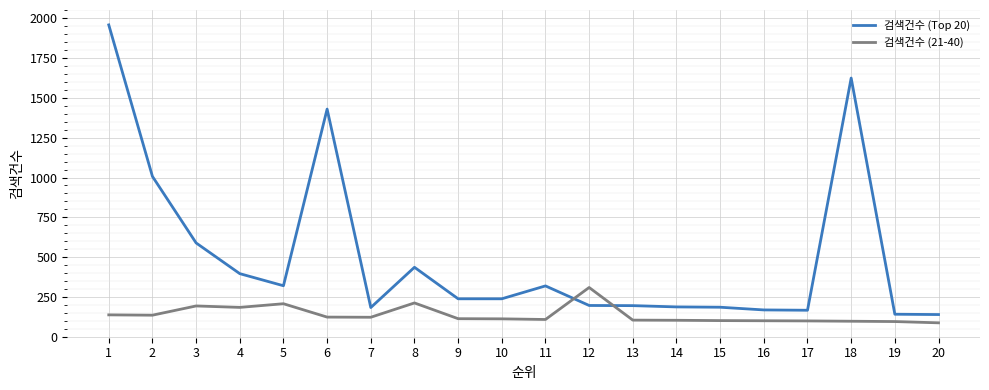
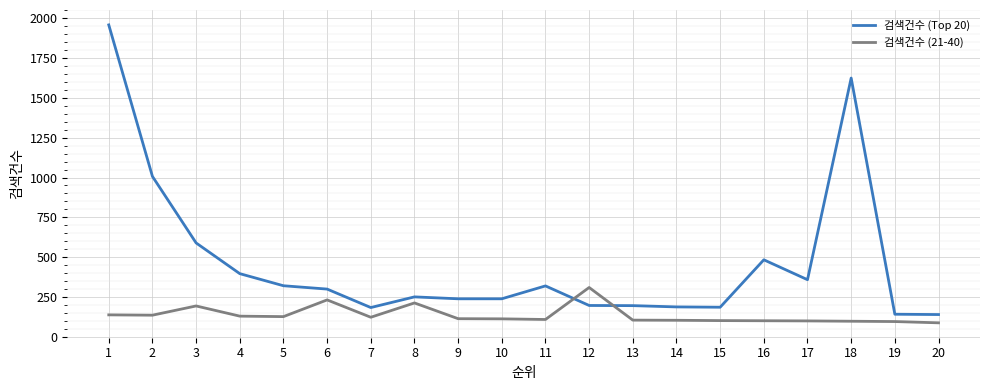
  {
    "검색건수 (Top 20)": {
      "1": 1960,
      "2": 1010,
      "3": 590,
      "4": 400,
      "5": 320,
-     "6": 1430,
+     "6": 300,
      "7": 180,
-     "8": 440,
+     "8": 250,
      "9": 240,
      "10": 240,
      "11": 320,
      "12": 200,
      "13": 200,
      "14": 190,
      "15": 190,
-     "16": 170,
-     "17": 170,
+     "16": 480,
+     "17": 360,
      "18": 1630,
      "19": 140,
      "20": 140
    },
    "검색건수 (21-40)": {
      "1": 140,
      "2": 140,
      "3": 190,
-     "4": 180,
-     "5": 210,
-     "6": 120,
+     "4": 130,
+     "5": 130,
+     "6": 230,
      "7": 120,
      "8": 210,
      "9": 110,
      "10": 110,
      "11": 110,
      "12": 310,
      "13": 100,
      "14": 100,
      "15": 100,
      "16": 100,
      "17": 100,
      "18": 100,
      "19": 100,
      "20": 90
    }
  }
